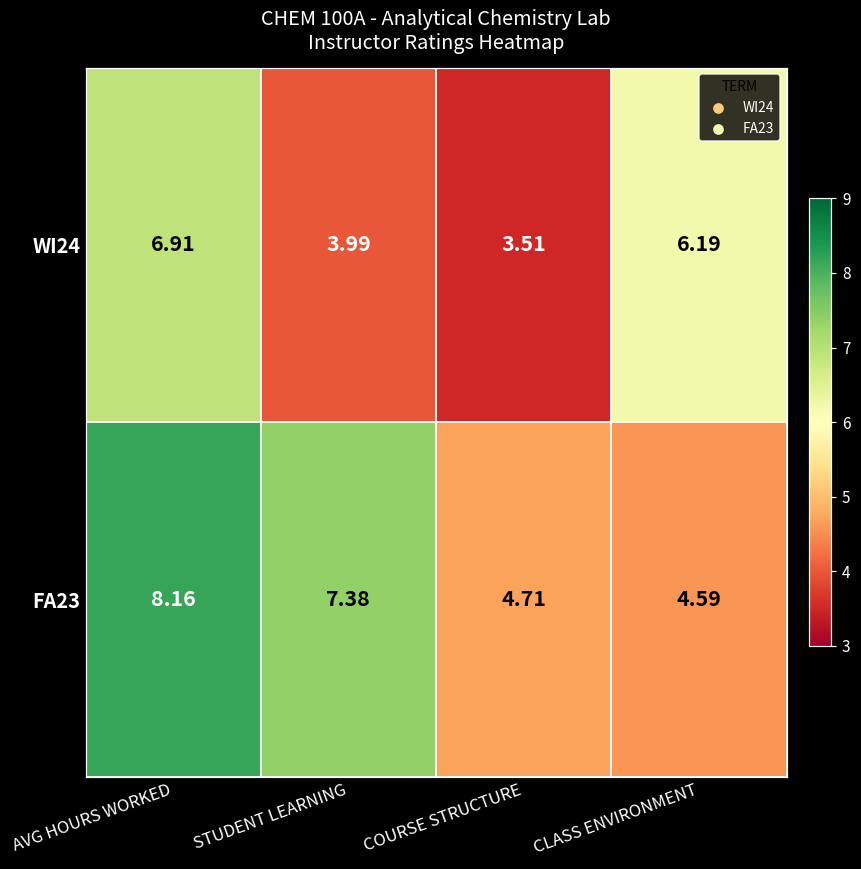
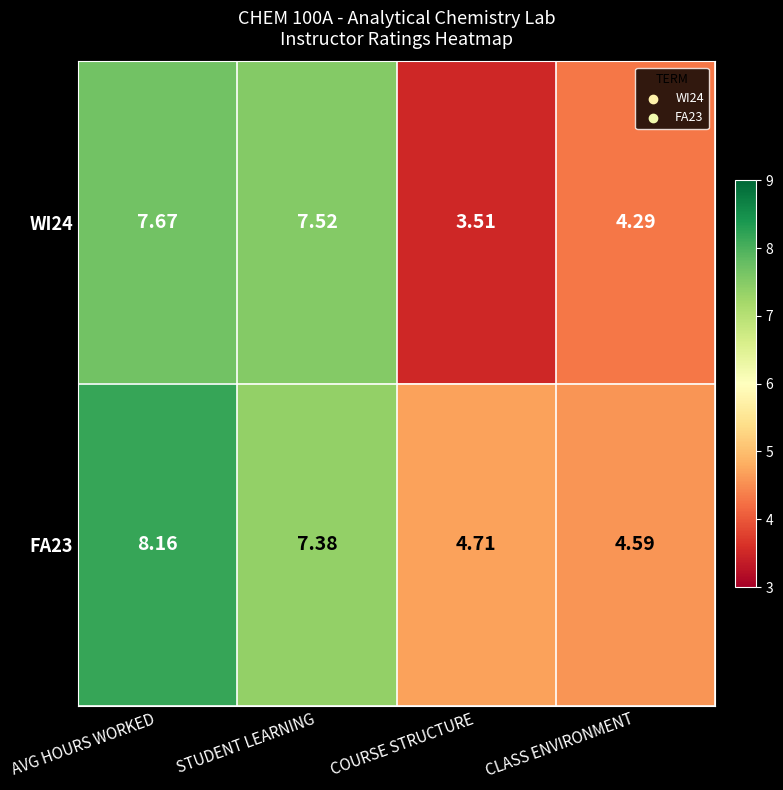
  {
    "WI24": {
-     "AVG HOURS WORKED": 6.91,
-     "STUDENT LEARNING": 3.99,
+     "AVG HOURS WORKED": 7.67,
+     "STUDENT LEARNING": 7.52,
      "COURSE STRUCTURE": 3.51,
-     "CLASS ENVIRONMENT": 6.19
+     "CLASS ENVIRONMENT": 4.29
    },
    "FA23": {
      "AVG HOURS WORKED": 8.16,
      "STUDENT LEARNING": 7.38,
      "COURSE STRUCTURE": 4.71,
      "CLASS ENVIRONMENT": 4.59
    }
  }
